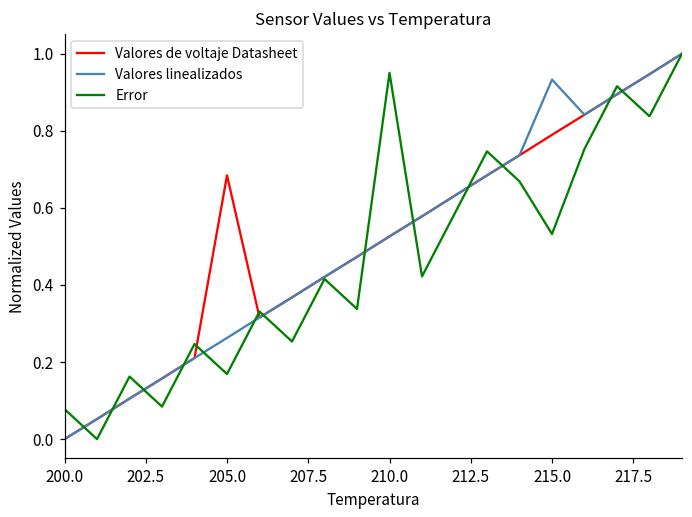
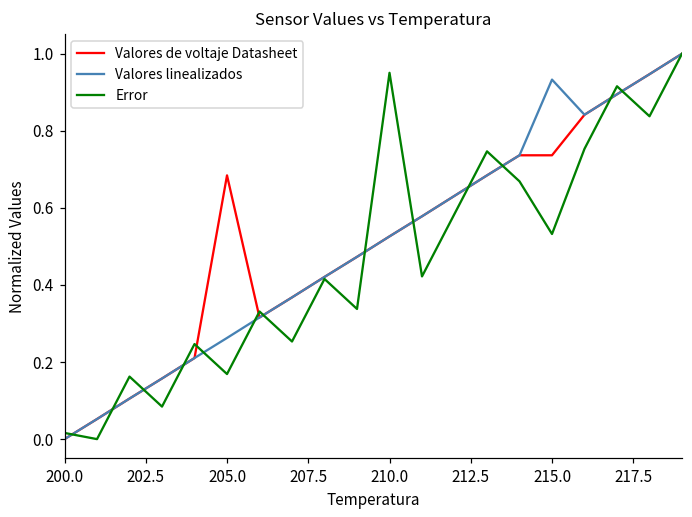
  {
    "Valores de voltaje Datasheet": {
      "205.0": 0.68,
-     "215.0": 0.79
+     "215.0": 0.74
    },
    "Valores linealizados": {
      "205.0": 0.26,
      "215.0": 0.93
    },
    "Error": {
-     "200.0": 0.08,
+     "200.0": 0.02,
      "205.0": 0.17,
      "210.0": 0.95,
      "215.0": 0.53
    }
  }
